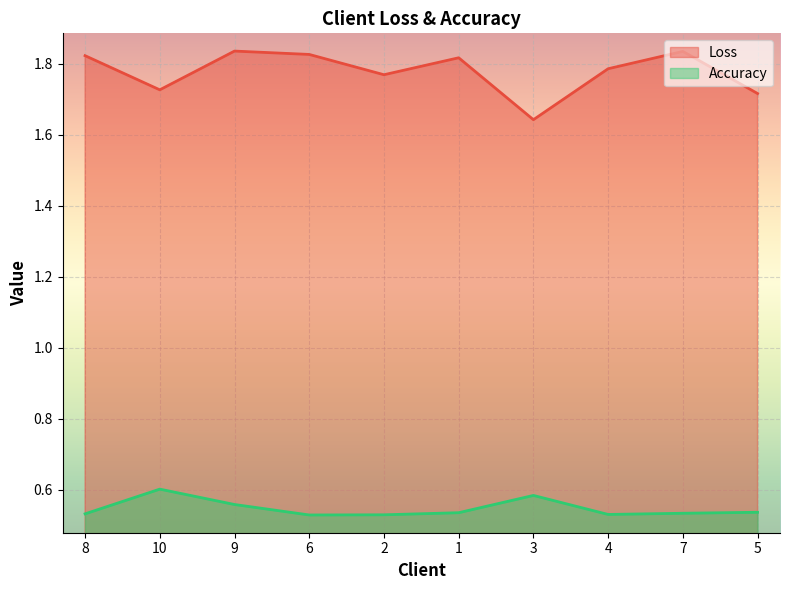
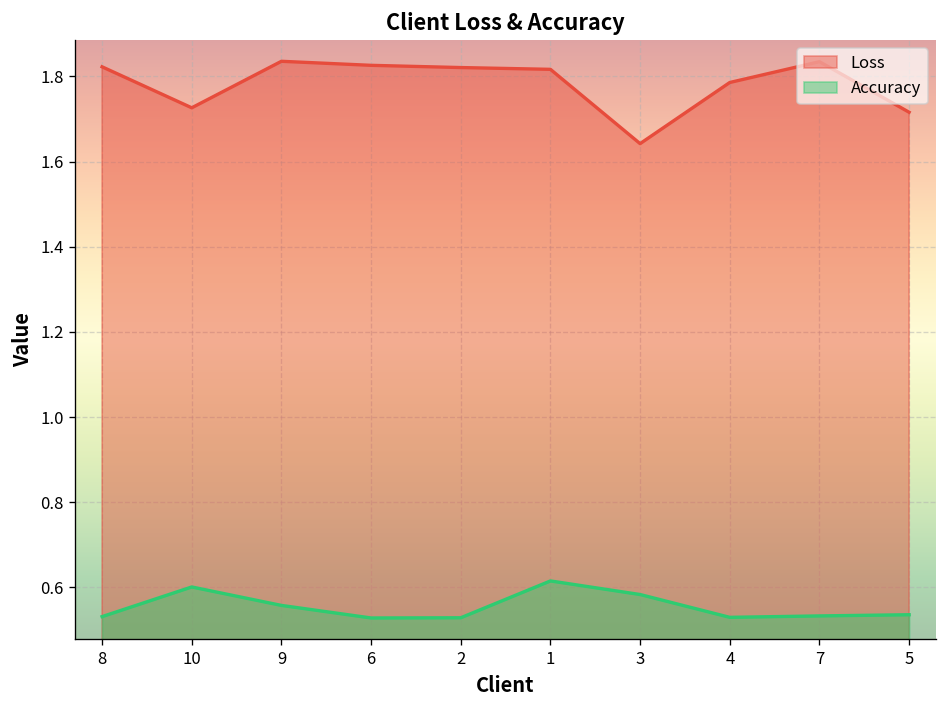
  {
    "Loss": {
      "8": 1.82,
      "10": 1.73,
      "9": 1.84,
      "6": 1.83,
-     "2": 1.77,
+     "2": 1.82,
      "1": 1.82,
      "3": 1.64,
      "4": 1.79,
      "5": 1.72
    },
    "Accuracy": {
      "8": 0.53,
      "10": 0.60,
      "9": 0.56,
      "6": 0.53,
      "2": 0.53,
-     "1": 0.53,
+     "1": 0.62,
      "3": 0.58,
      "4": 0.53,
      "7": 0.53,
      "5": 0.54
    }
  }
